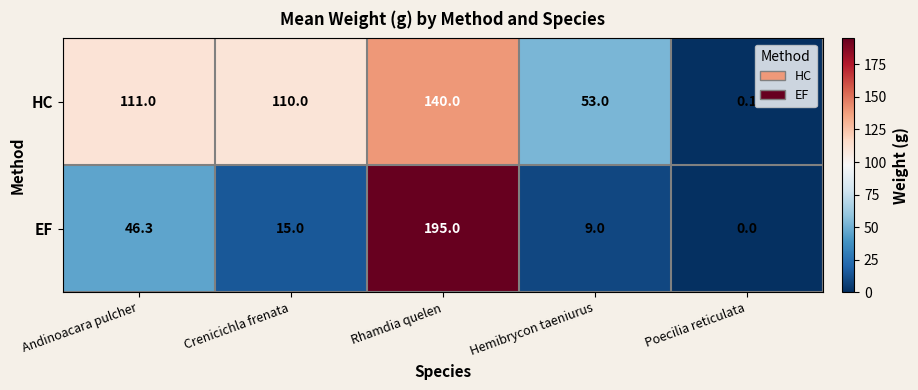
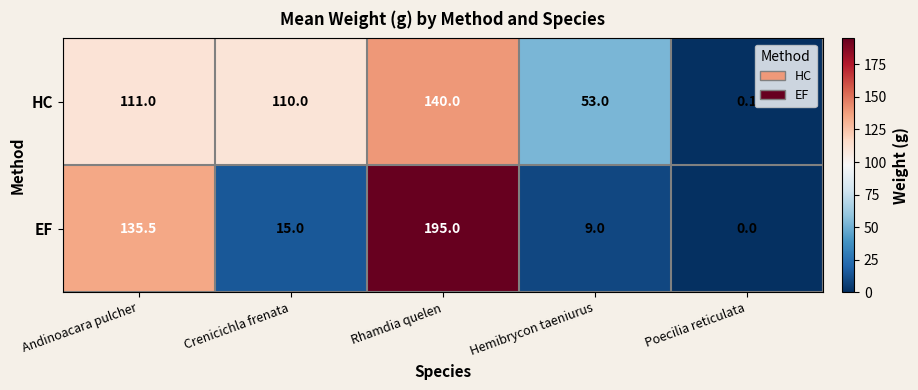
  {
    "HC": {
      "Andinoacara pulcher": 111.0,
      "Crenicichla frenata": 110.0,
      "Rhamdia quelen": 140.0,
      "Hemibrycon taeniurus": 53.0
    },
    "EF": {
-     "Andinoacara pulcher": 46.3,
+     "Andinoacara pulcher": 135.5,
      "Crenicichla frenata": 15.0,
      "Rhamdia quelen": 195.0,
      "Hemibrycon taeniurus": 9.0,
      "Poecilia reticulata": 0.0
    }
  }
